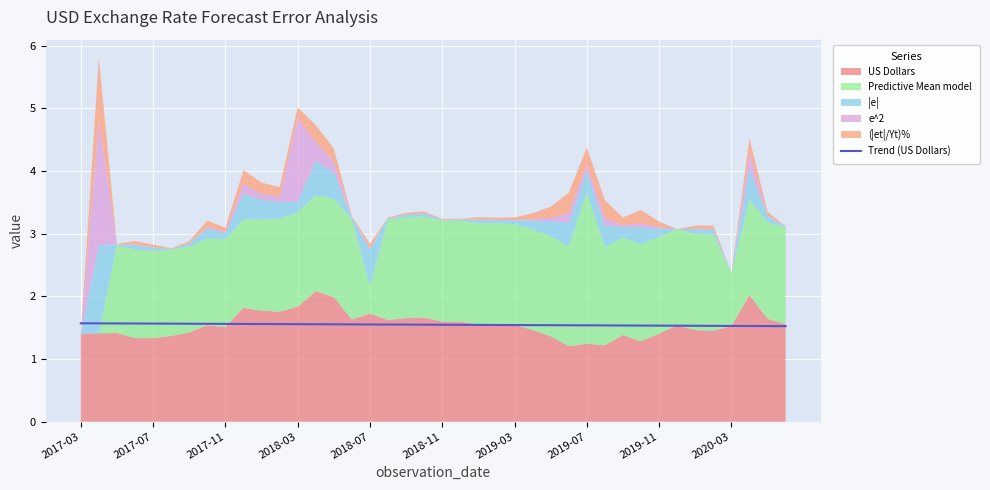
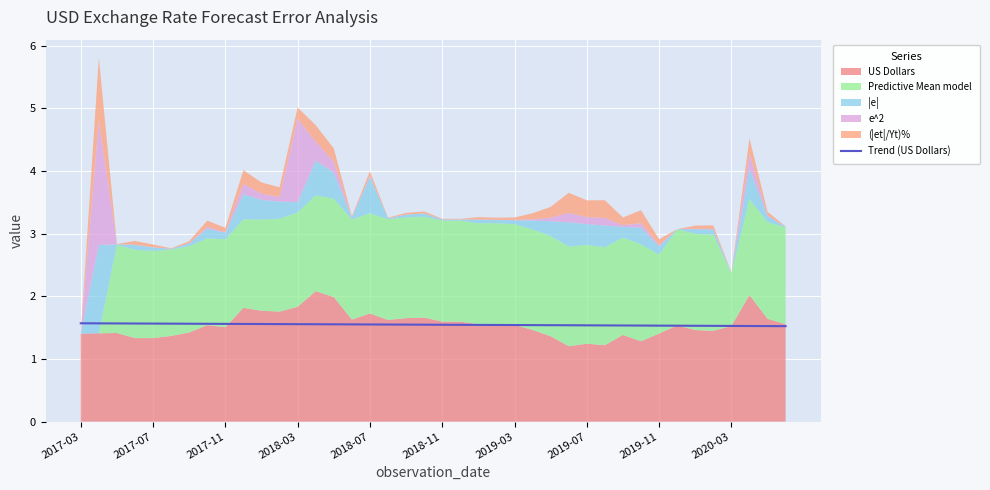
  {
    "Trend (US Dollars)": {
      "2017-03": 1.6,
      "2017-07": 1.6,
      "2017-11": 1.6,
      "2018-03": 1.6,
      "2018-07": 1.6,
      "2018-11": 1.5,
      "2019-07": 1.5,
      "2019-11": 1.5
    },
    "Predictive Mean model": {
      "2017-07": 1.4,
      "2017-11": 1.4,
      "2018-03": 1.5,
-     "2018-07": 0.4,
+     "2018-07": 1.6,
      "2019-03": 1.6,
-     "2019-07": 2.4,
-     "2019-11": 1.5
+     "2019-07": 1.6,
+     "2019-11": 1.3
    },
    "|e|": {
      "2018-03": 0.2,
      "2019-07": 0.3
    },
    "e^2": {
      "2018-03": 1.3,
      "2019-07": 0.1
    }
  }
